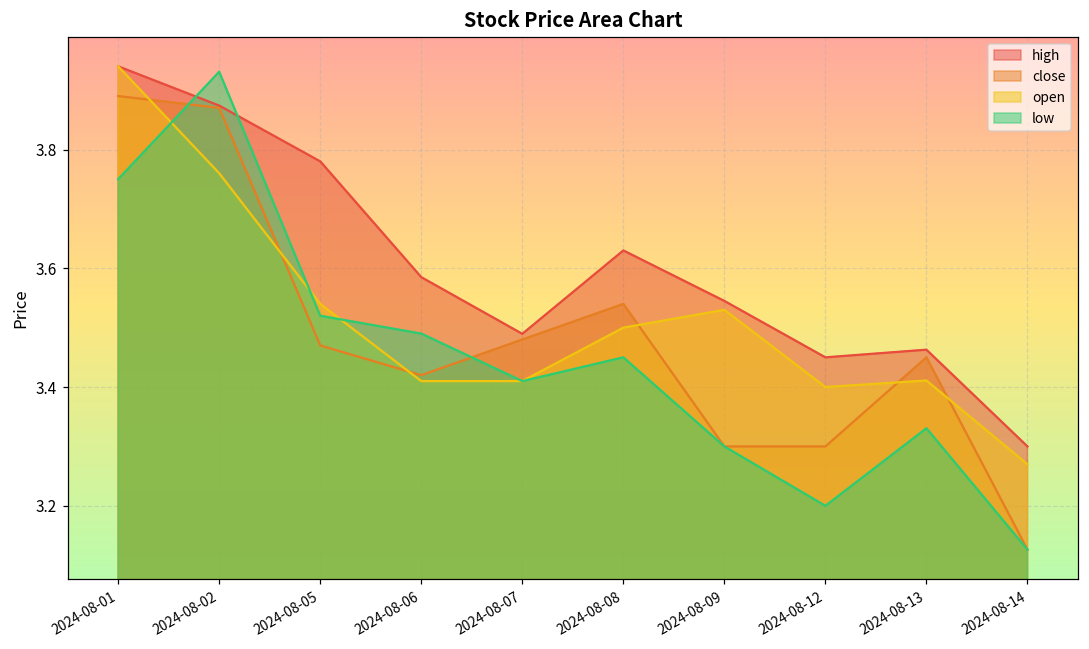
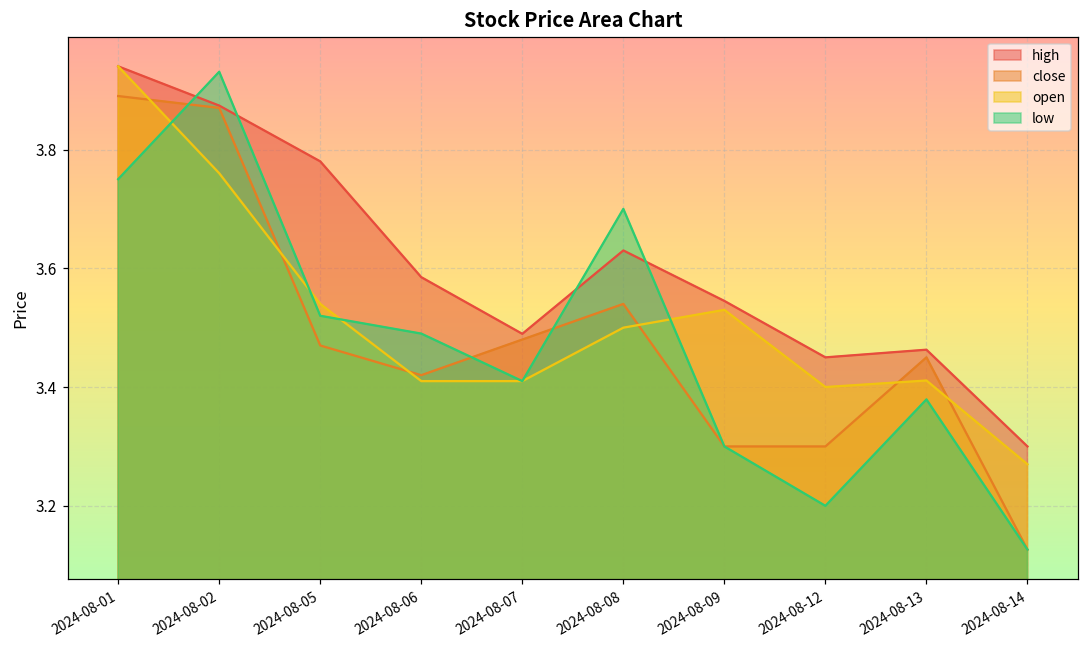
  {
    "low": {
      "2024-08-01": 3.75,
      "2024-08-02": 3.93,
      "2024-08-05": 3.52,
      "2024-08-06": 3.49,
-     "2024-08-08": 3.45,
+     "2024-08-08": 3.70,
      "2024-08-12": 3.20,
-     "2024-08-13": 3.33
+     "2024-08-13": 3.38
    }
  }
